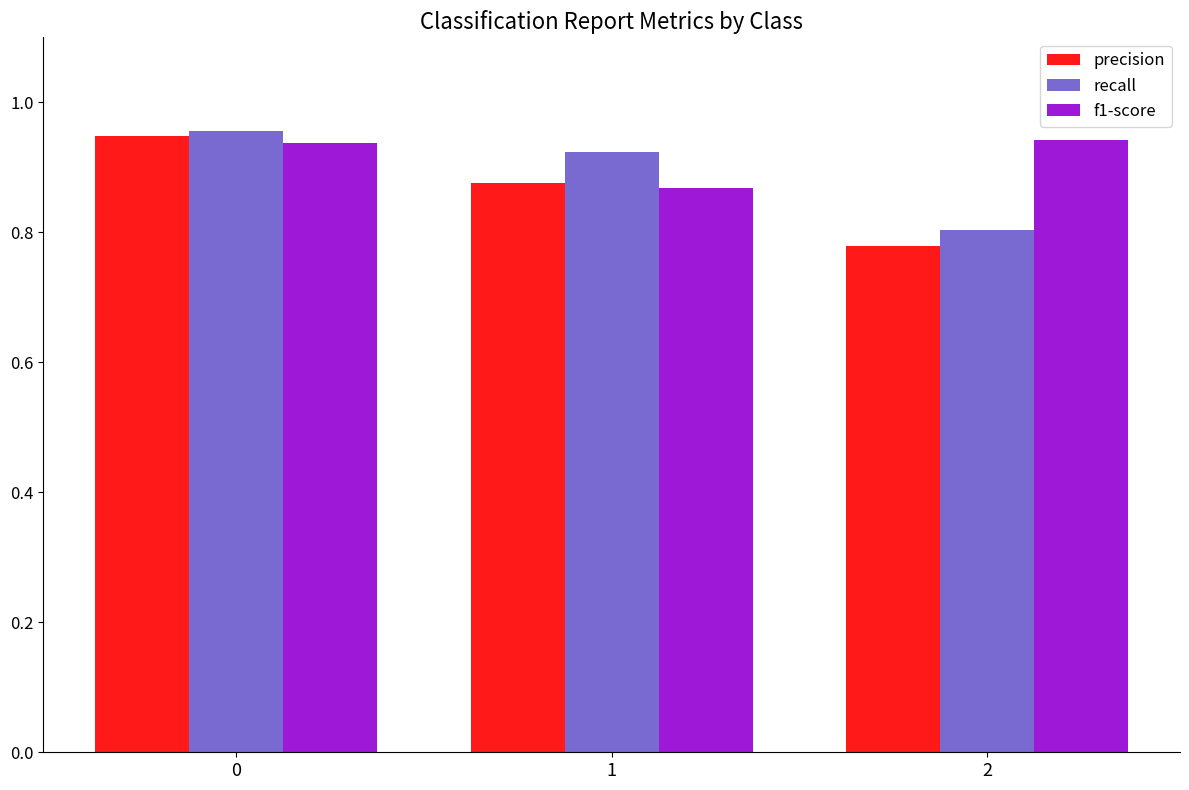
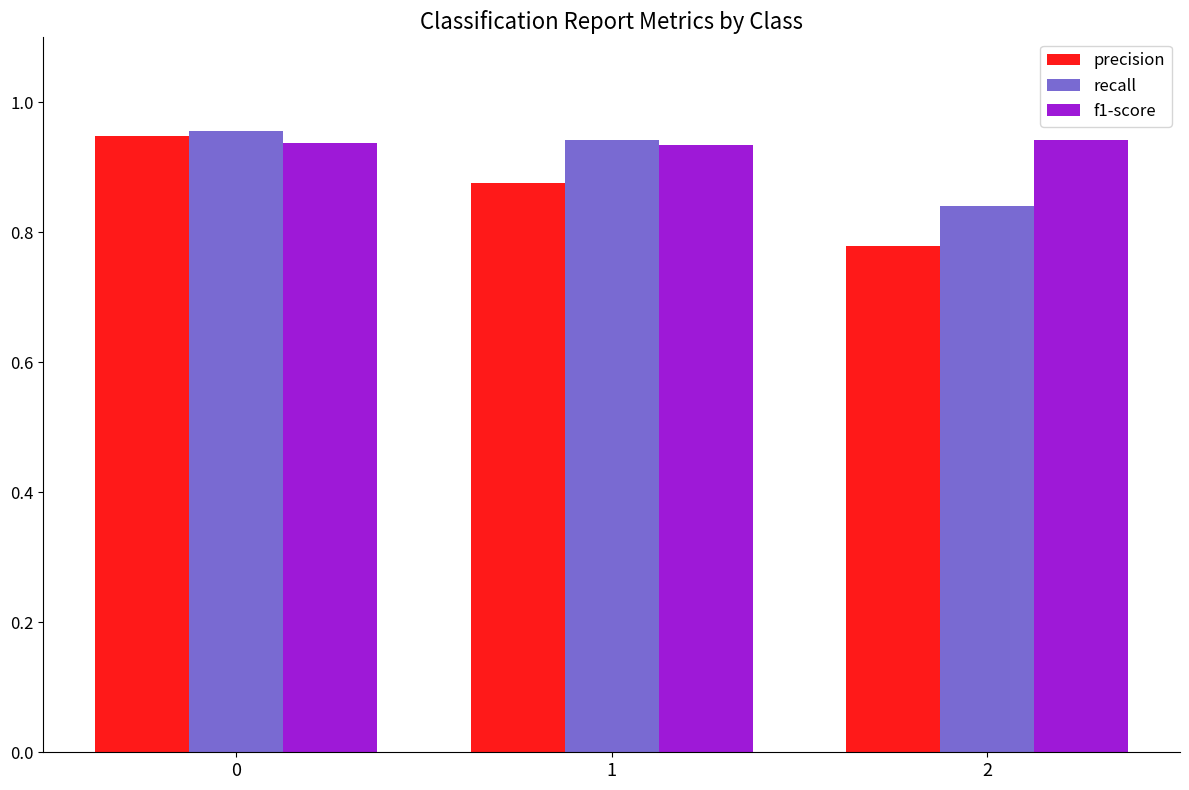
  {
    "precision": {
      "0": 0.95,
      "1": 0.88,
      "2": 0.78
    },
    "recall": {
      "0": 0.96,
-     "1": 0.92,
-     "2": 0.80
+     "1": 0.94,
+     "2": 0.84
    },
    "f1-score": {
      "0": 0.94,
-     "1": 0.87,
+     "1": 0.93,
      "2": 0.94
    }
  }
